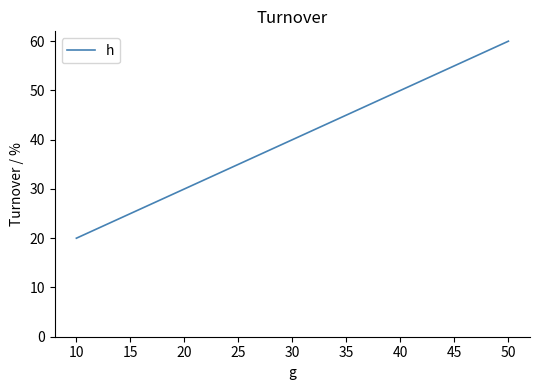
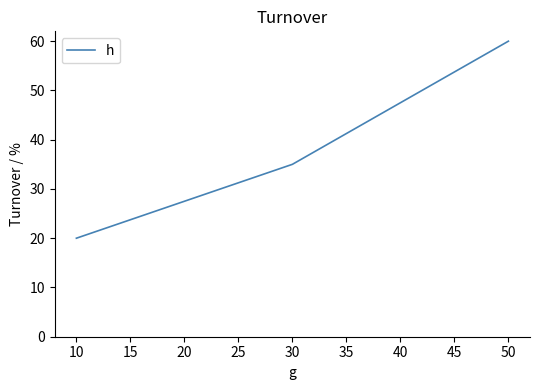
  {
    "10": 20,
-   "30": 40,
+   "30": 35,
    "50": 60
  }
